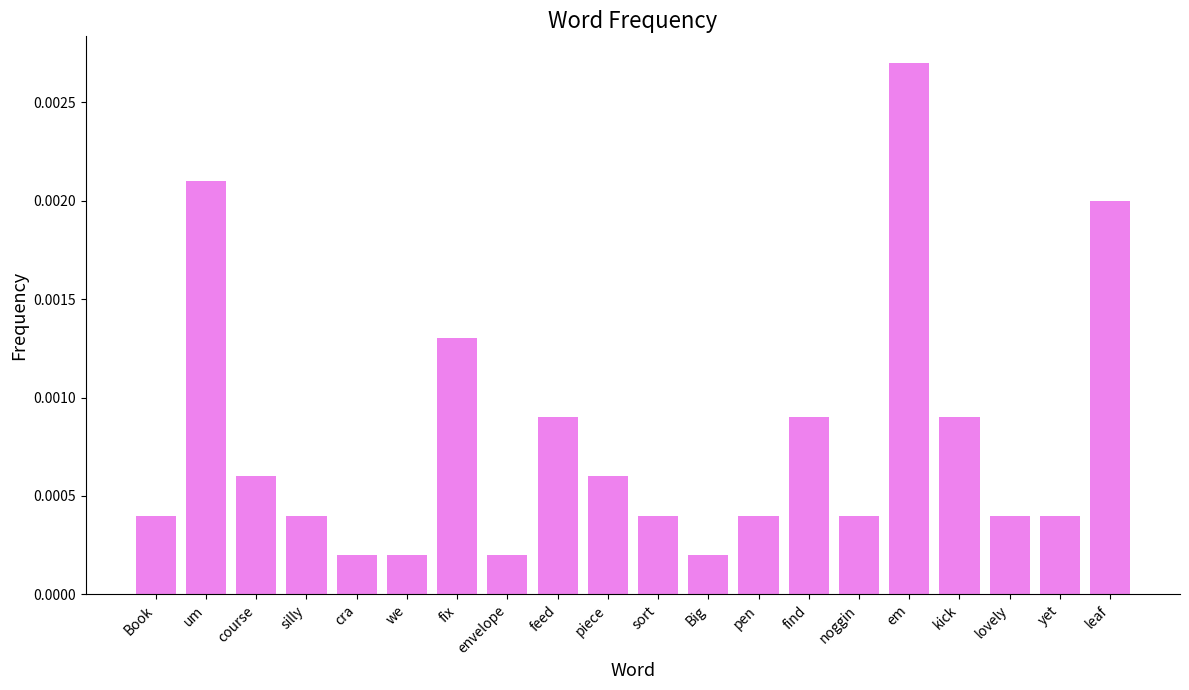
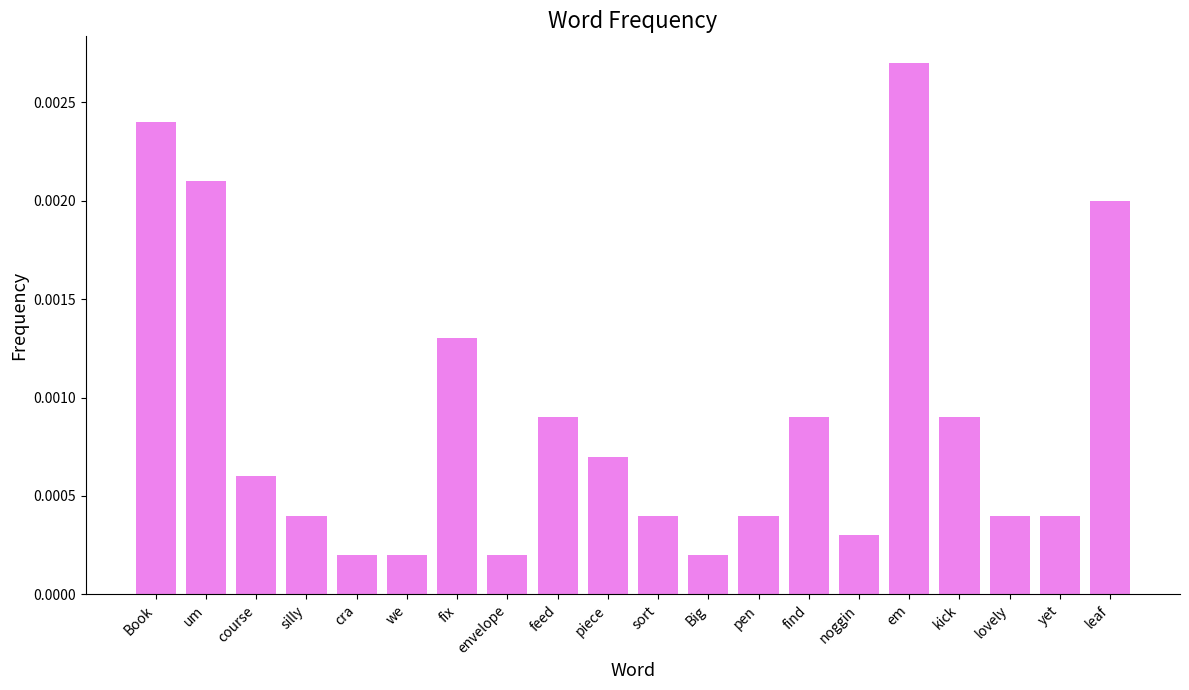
  {
-   "Book": 0.0004,
+   "Book": 0.0024,
    "um": 0.0021,
    "course": 0.0006,
    "silly": 0.0004,
    "cra": 0.0002,
    "we": 0.0002,
    "fix": 0.0013,
    "envelope": 0.0002,
    "feed": 0.0009,
-   "piece": 0.0006,
+   "piece": 0.0007,
    "sort": 0.0004,
    "Big": 0.0002,
    "pen": 0.0004,
    "find": 0.0009,
-   "noggin": 0.0004,
+   "noggin": 0.0003,
    "em": 0.0027,
    "kick": 0.0009,
    "lovely": 0.0004,
    "yet": 0.0004,
    "leaf": 0.0020
  }
